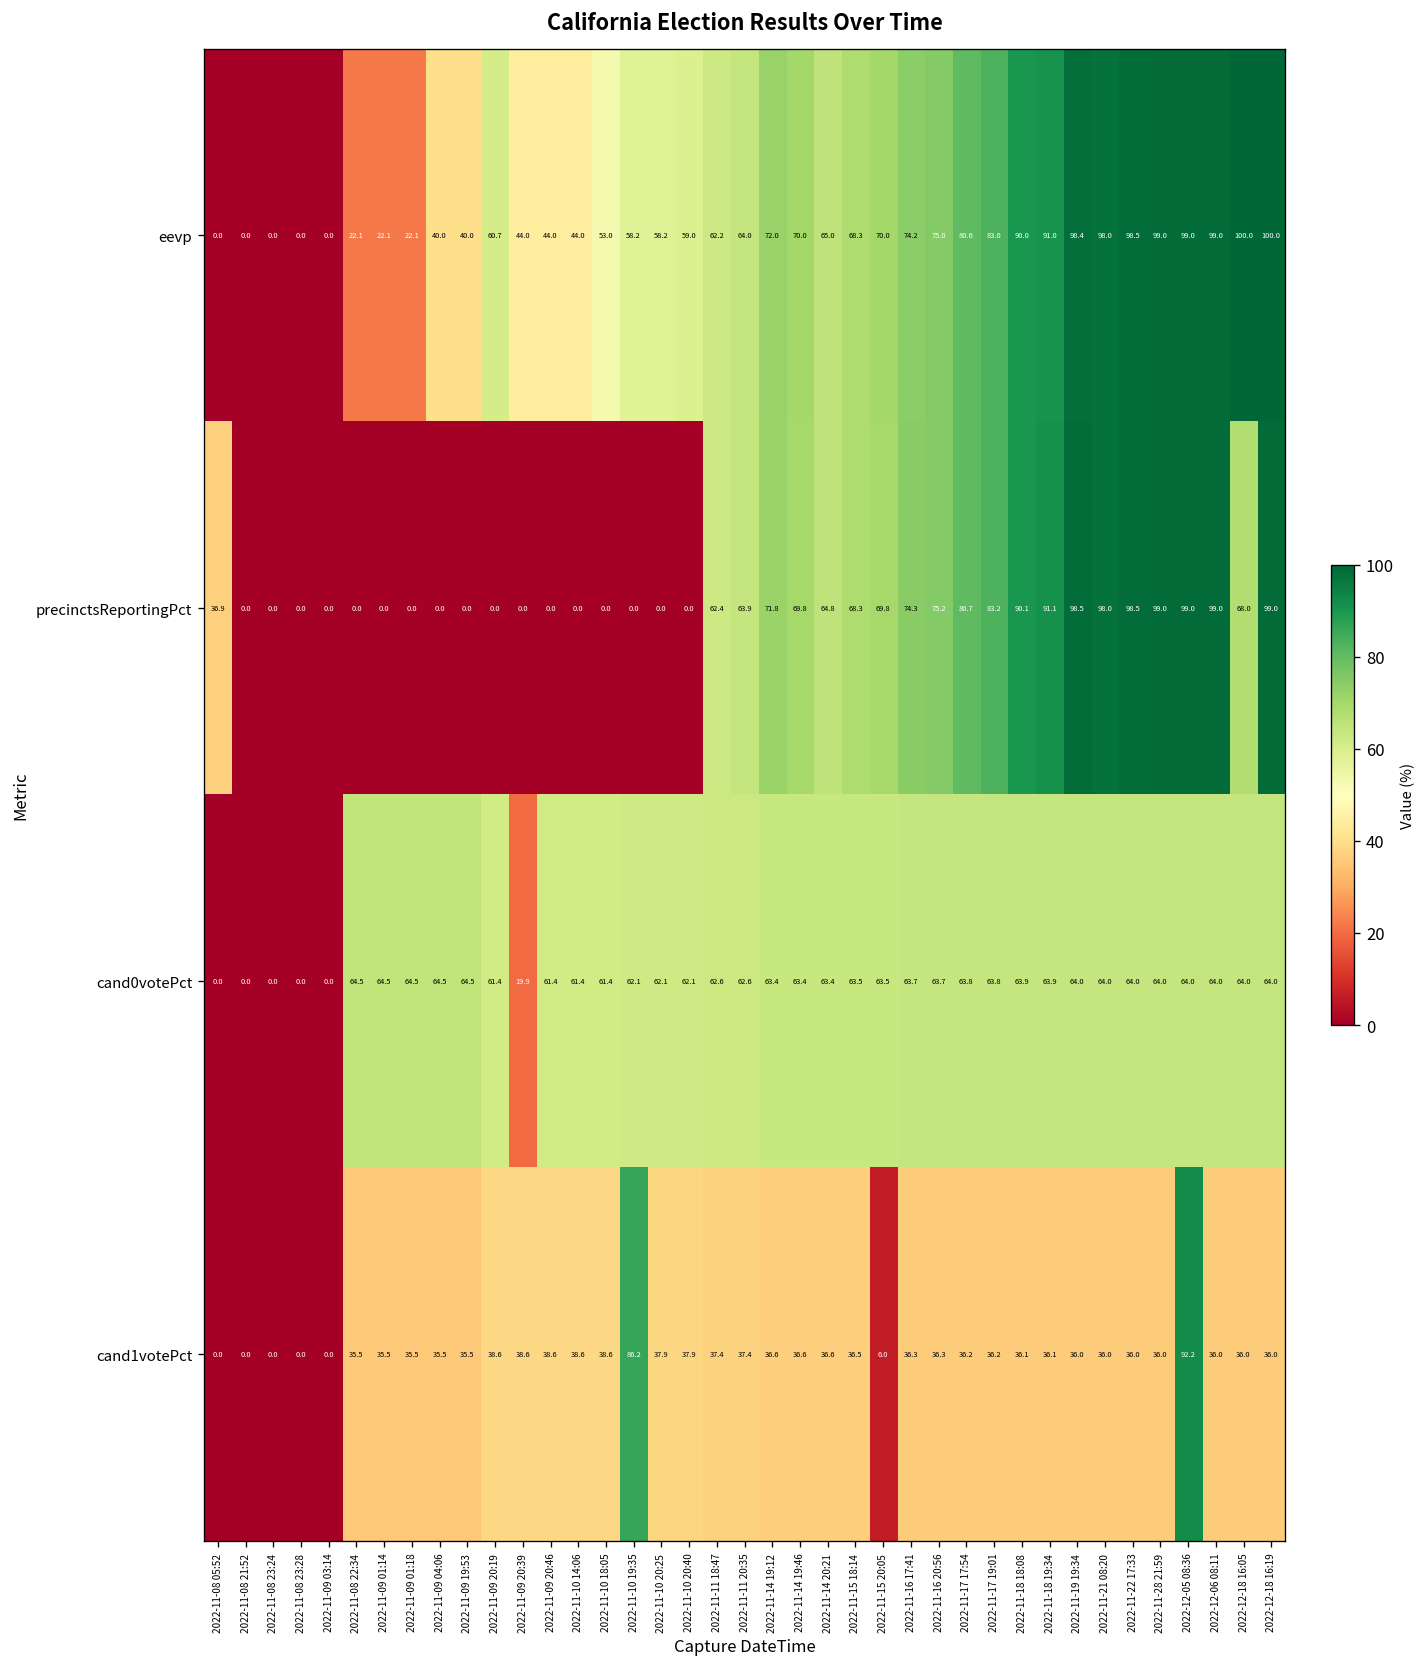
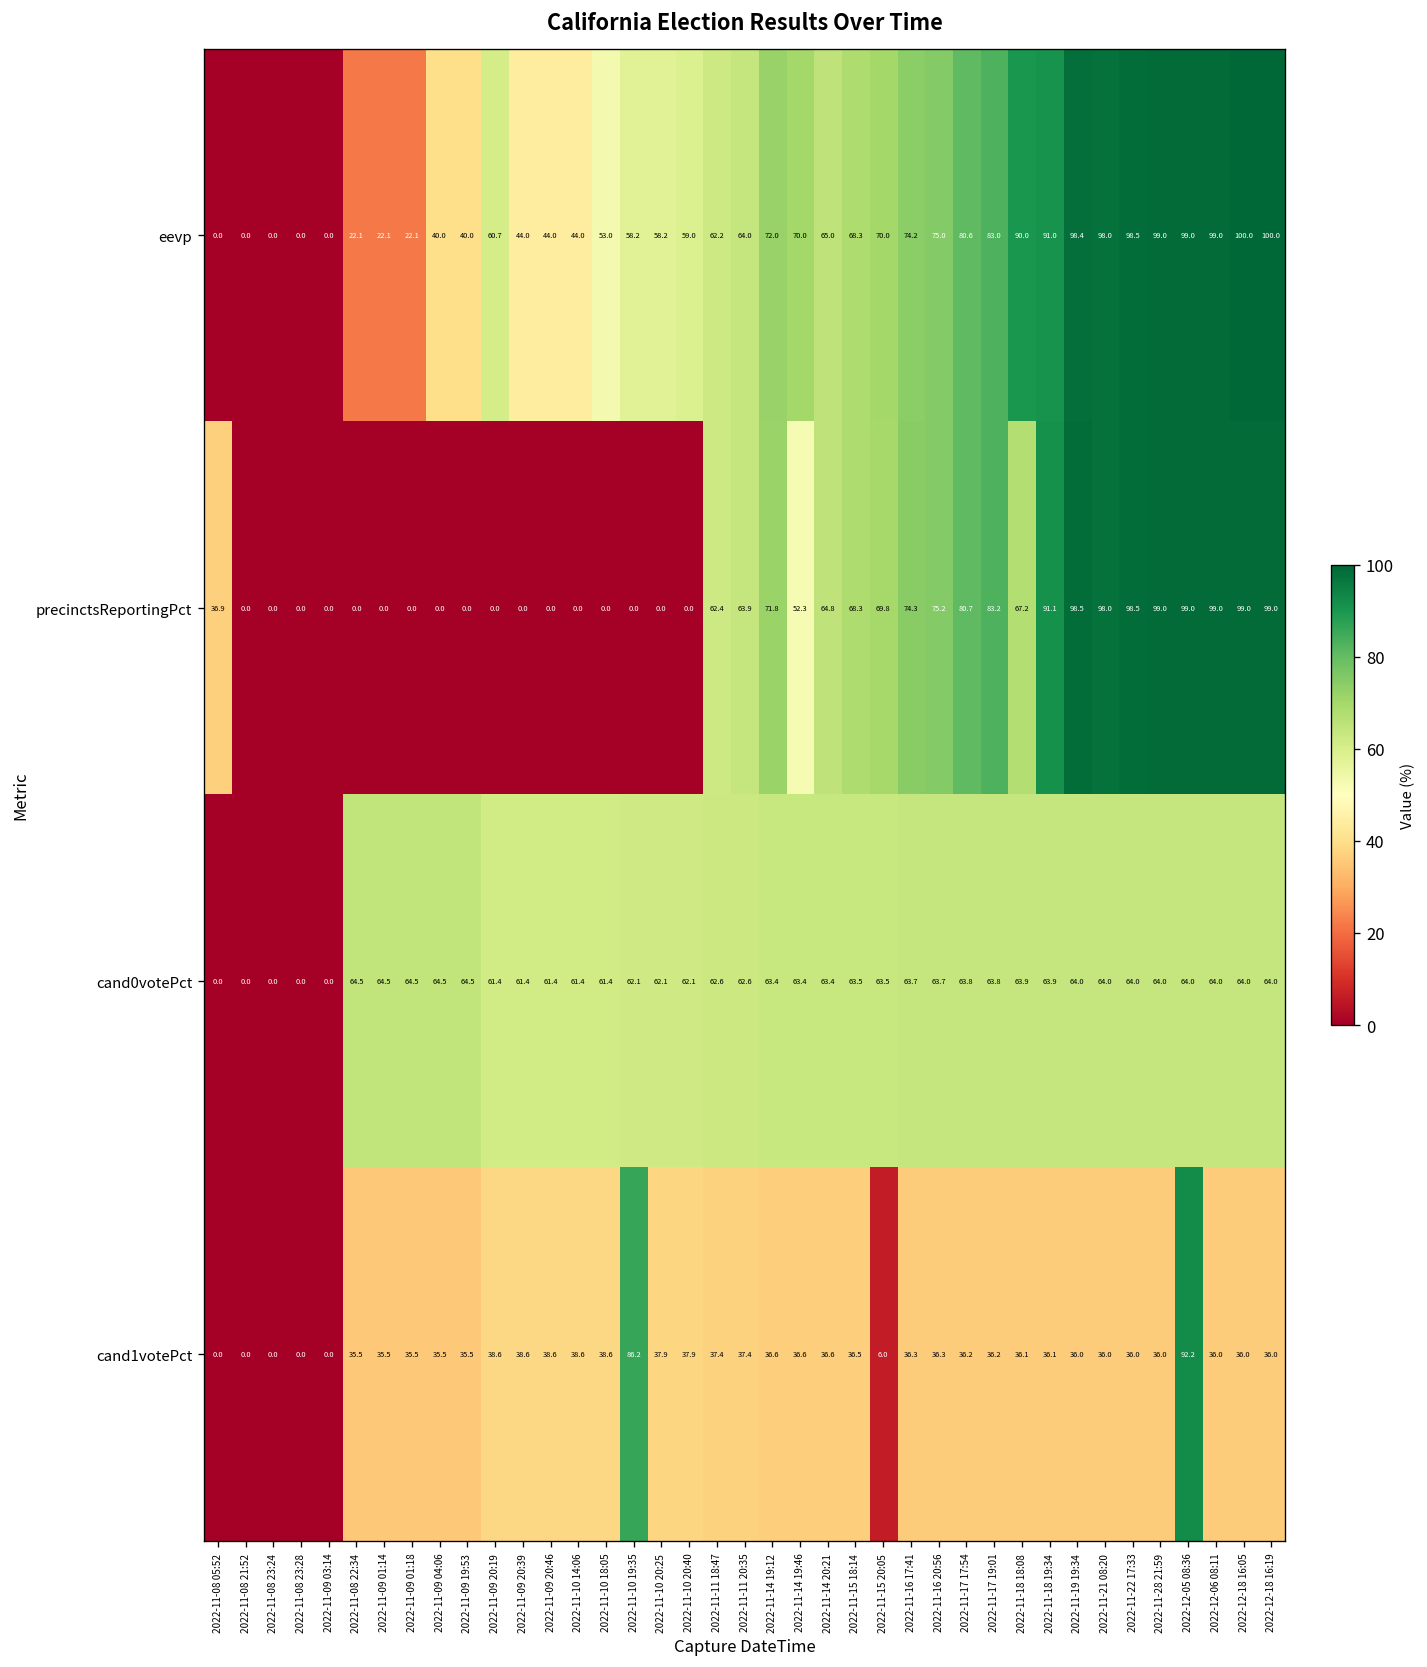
  {
    "eevp": {
      "2022-11-08 05:52": 0.0,
      "2022-11-08 21:52": 0.0,
      "2022-11-08 23:24": 0.0,
      "2022-11-08 23:28": 0.0,
      "2022-11-09 03:14": 0.0,
      "2022-11-08 22:34": 22.1,
      "2022-11-09 01:14": 22.1,
      "2022-11-09 01:18": 22.1,
      "2022-11-09 04:06": 40.0,
      "2022-11-09 19:53": 40.0,
      "2022-11-09 20:19": 60.7,
      "2022-11-09 20:39": 44.0,
      "2022-11-09 20:46": 44.0,
      "2022-11-10 14:06": 44.0,
      "2022-11-10 18:05": 53.0,
      "2022-11-10 19:35": 58.2,
      "2022-11-10 20:25": 58.2,
      "2022-11-10 20:40": 59.0,
      "2022-11-11 18:47": 62.2,
      "2022-11-11 20:35": 64.0,
      "2022-11-14 19:12": 72.0,
      "2022-11-14 19:46": 70.0,
      "2022-11-14 20:21": 65.0,
      "2022-11-15 18:14": 68.3,
      "2022-11-15 20:05": 70.0,
      "2022-11-16 17:41": 74.2,
      "2022-11-16 20:56": 75.0,
      "2022-11-17 17:54": 80.6,
      "2022-11-17 19:01": 83.0,
      "2022-11-18 18:08": 90.0,
      "2022-11-18 19:34": 91.0,
      "2022-11-19 19:34": 98.4,
      "2022-11-21 08:20": 98.0,
      "2022-11-22 17:33": 98.5,
      "2022-11-28 21:59": 99.0,
      "2022-12-05 08:36": 99.0,
      "2022-12-06 08:11": 99.0,
      "2022-12-18 16:05": 100.0,
      "2022-12-18 16:19": 100.0
    },
    "precinctsReportingPct": {
      "2022-11-08 05:52": 36.9,
      "2022-11-08 21:52": 0.0,
      "2022-11-08 23:24": 0.0,
      "2022-11-08 23:28": 0.0,
      "2022-11-09 03:14": 0.0,
      "2022-11-08 22:34": 0.0,
      "2022-11-09 01:14": 0.0,
      "2022-11-09 01:18": 0.0,
      "2022-11-09 04:06": 0.0,
      "2022-11-09 19:53": 0.0,
      "2022-11-09 20:19": 0.0,
      "2022-11-09 20:39": 0.0,
      "2022-11-09 20:46": 0.0,
      "2022-11-10 14:06": 0.0,
      "2022-11-10 18:05": 0.0,
      "2022-11-10 19:35": 0.0,
      "2022-11-10 20:25": 0.0,
      "2022-11-10 20:40": 0.0,
      "2022-11-11 18:47": 62.4,
      "2022-11-11 20:35": 63.9,
      "2022-11-14 19:12": 71.8,
-     "2022-11-14 19:46": 69.8,
+     "2022-11-14 19:46": 52.3,
      "2022-11-14 20:21": 64.8,
      "2022-11-15 18:14": 68.3,
      "2022-11-15 20:05": 69.8,
      "2022-11-16 17:41": 74.3,
      "2022-11-16 20:56": 75.2,
      "2022-11-17 17:54": 80.7,
      "2022-11-17 19:01": 83.2,
-     "2022-11-18 18:08": 90.1,
+     "2022-11-18 18:08": 67.2,
      "2022-11-18 19:34": 91.1,
      "2022-11-19 19:34": 98.5,
      "2022-11-21 08:20": 98.0,
      "2022-11-22 17:33": 98.5,
      "2022-11-28 21:59": 99.0,
      "2022-12-05 08:36": 99.0,
      "2022-12-06 08:11": 99.0,
-     "2022-12-18 16:05": 68.0,
+     "2022-12-18 16:05": 99.0,
      "2022-12-18 16:19": 99.0
    },
    "cand0votePct": {
      "2022-11-08 05:52": 0.0,
      "2022-11-08 21:52": 0.0,
      "2022-11-08 23:24": 0.0,
      "2022-11-08 23:28": 0.0,
      "2022-11-09 03:14": 0.0,
      "2022-11-08 22:34": 64.5,
      "2022-11-09 01:14": 64.5,
      "2022-11-09 01:18": 64.5,
      "2022-11-09 04:06": 64.5,
      "2022-11-09 19:53": 64.5,
      "2022-11-09 20:19": 61.4,
-     "2022-11-09 20:39": 19.9,
+     "2022-11-09 20:39": 61.4,
      "2022-11-09 20:46": 61.4,
      "2022-11-10 14:06": 61.4,
      "2022-11-10 18:05": 61.4,
      "2022-11-10 19:35": 62.1,
      "2022-11-10 20:25": 62.1,
      "2022-11-10 20:40": 62.1,
      "2022-11-11 18:47": 62.6,
      "2022-11-11 20:35": 62.6,
      "2022-11-14 19:12": 63.4,
      "2022-11-14 19:46": 63.4,
      "2022-11-14 20:21": 63.4,
      "2022-11-15 18:14": 63.5,
      "2022-11-15 20:05": 63.5,
      "2022-11-16 17:41": 63.7,
      "2022-11-16 20:56": 63.7,
      "2022-11-17 17:54": 63.8,
      "2022-11-17 19:01": 63.8,
      "2022-11-18 18:08": 63.9,
      "2022-11-18 19:34": 63.9,
      "2022-11-19 19:34": 64.0,
      "2022-11-21 08:20": 64.0,
      "2022-11-22 17:33": 64.0,
      "2022-11-28 21:59": 64.0,
      "2022-12-05 08:36": 64.0,
      "2022-12-06 08:11": 64.0,
      "2022-12-18 16:05": 64.0,
      "2022-12-18 16:19": 64.0
    },
    "cand1votePct": {
      "2022-11-08 05:52": 0.0,
      "2022-11-08 21:52": 0.0,
      "2022-11-08 23:24": 0.0,
      "2022-11-08 23:28": 0.0,
      "2022-11-09 03:14": 0.0,
      "2022-11-08 22:34": 35.5,
      "2022-11-09 01:14": 35.5,
      "2022-11-09 01:18": 35.5,
      "2022-11-09 04:06": 35.5,
      "2022-11-09 19:53": 35.5,
      "2022-11-09 20:19": 38.6,
      "2022-11-09 20:39": 38.6,
      "2022-11-09 20:46": 38.6,
      "2022-11-10 14:06": 38.6,
      "2022-11-10 18:05": 38.6,
      "2022-11-10 19:35": 86.2,
      "2022-11-10 20:25": 37.9,
      "2022-11-10 20:40": 37.9,
      "2022-11-11 18:47": 37.4,
      "2022-11-11 20:35": 37.4,
      "2022-11-14 19:12": 36.6,
      "2022-11-14 19:46": 36.6,
      "2022-11-14 20:21": 36.6,
      "2022-11-15 18:14": 36.5,
      "2022-11-15 20:05": 6.0,
      "2022-11-16 17:41": 36.3,
      "2022-11-16 20:56": 36.3,
      "2022-11-17 17:54": 36.2,
      "2022-11-17 19:01": 36.2,
      "2022-11-18 18:08": 36.1,
      "2022-11-18 19:34": 36.1,
      "2022-11-19 19:34": 36.0,
      "2022-11-21 08:20": 36.0,
      "2022-11-22 17:33": 36.0,
      "2022-11-28 21:59": 36.0,
      "2022-12-05 08:36": 92.2,
      "2022-12-06 08:11": 36.0,
      "2022-12-18 16:05": 36.0,
      "2022-12-18 16:19": 36.0
    }
  }
